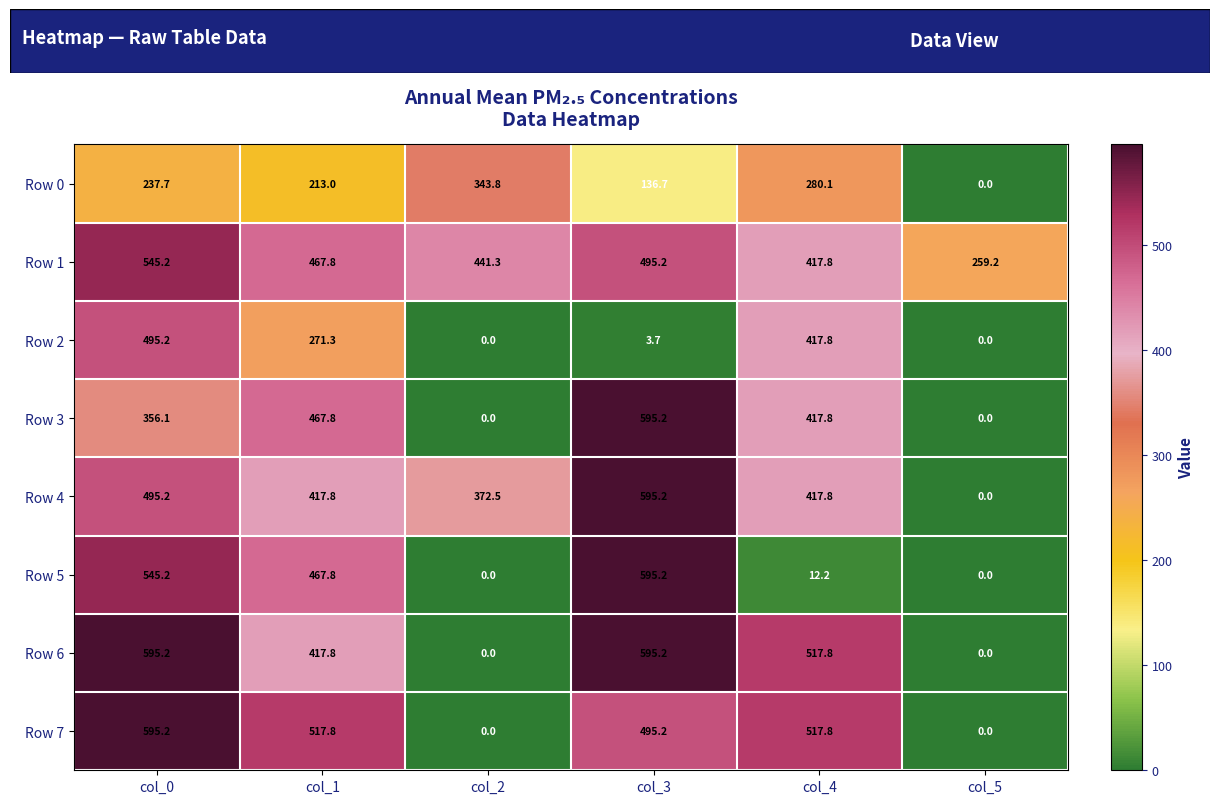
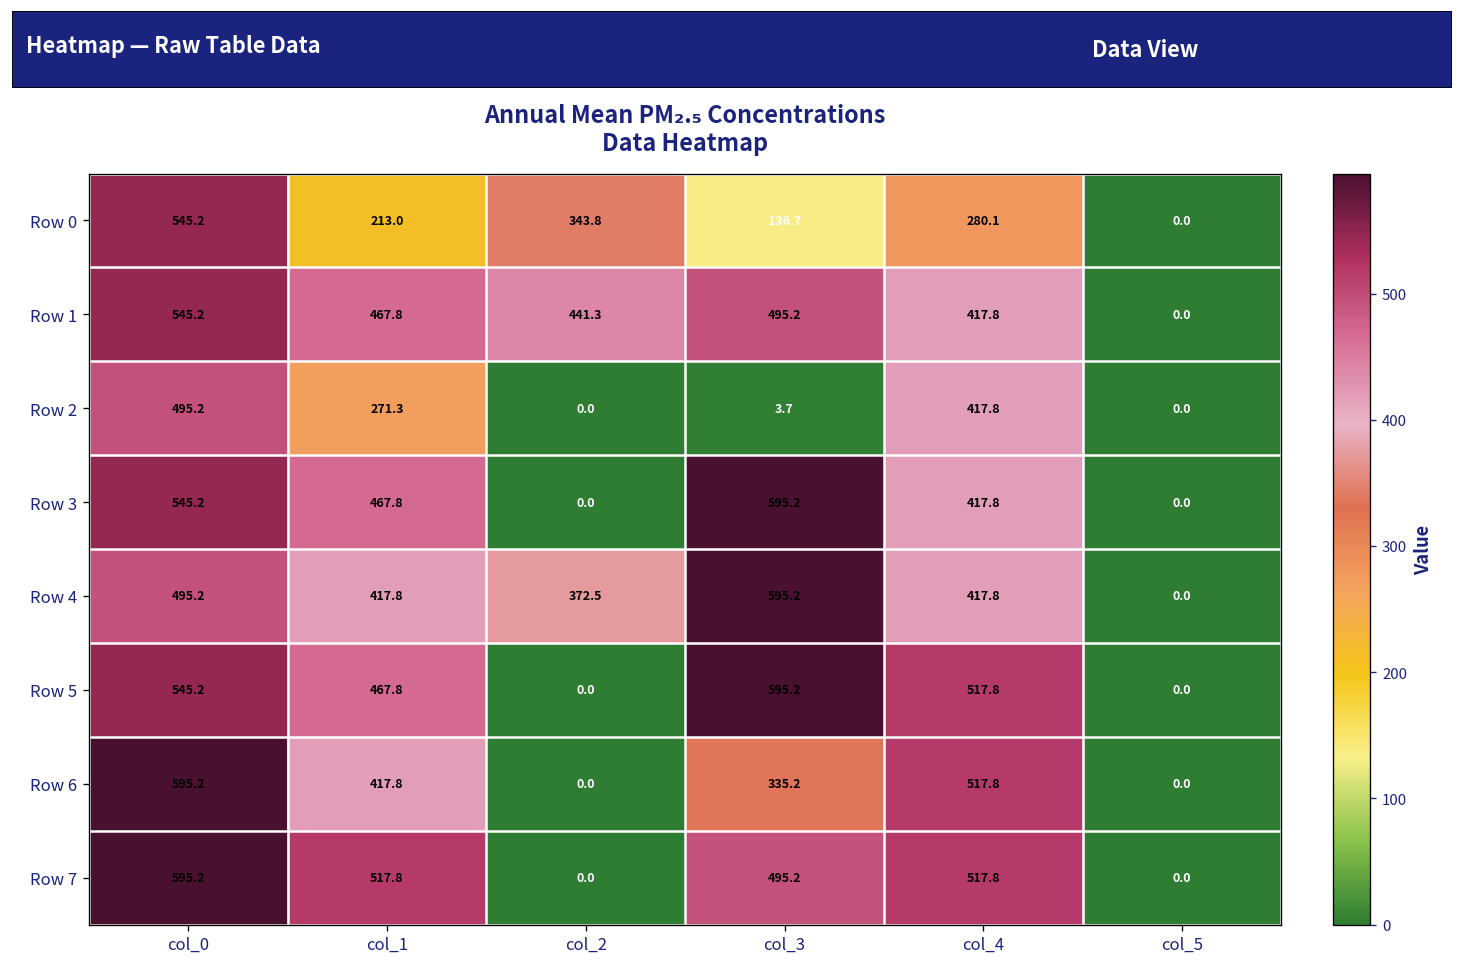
  {
    "Row 0": {
-     "col_0": 237.7,
+     "col_0": 545.2,
      "col_1": 213.0,
      "col_2": 343.8,
      "col_3": 136.7,
      "col_4": 280.1,
      "col_5": 0.0
    },
    "Row 1": {
      "col_0": 545.2,
      "col_1": 467.8,
      "col_2": 441.3,
      "col_3": 495.2,
      "col_4": 417.8,
-     "col_5": 259.2
+     "col_5": 0.0
    },
    "Row 2": {
      "col_0": 495.2,
      "col_1": 271.3,
      "col_2": 0.0,
      "col_3": 3.7,
      "col_4": 417.8,
      "col_5": 0.0
    },
    "Row 3": {
-     "col_0": 356.1,
+     "col_0": 545.2,
      "col_1": 467.8,
      "col_2": 0.0,
      "col_3": 595.2,
      "col_4": 417.8,
      "col_5": 0.0
    },
    "Row 4": {
      "col_0": 495.2,
      "col_1": 417.8,
      "col_2": 372.5,
      "col_3": 595.2,
      "col_4": 417.8,
      "col_5": 0.0
    },
    "Row 5": {
      "col_0": 545.2,
      "col_1": 467.8,
      "col_2": 0.0,
      "col_3": 595.2,
-     "col_4": 12.2,
+     "col_4": 517.8,
      "col_5": 0.0
    },
    "Row 6": {
      "col_0": 595.2,
      "col_1": 417.8,
      "col_2": 0.0,
-     "col_3": 595.2,
+     "col_3": 335.2,
      "col_4": 517.8,
      "col_5": 0.0
    },
    "Row 7": {
      "col_0": 595.2,
      "col_1": 517.8,
      "col_2": 0.0,
      "col_3": 495.2,
      "col_4": 517.8,
      "col_5": 0.0
    }
  }
